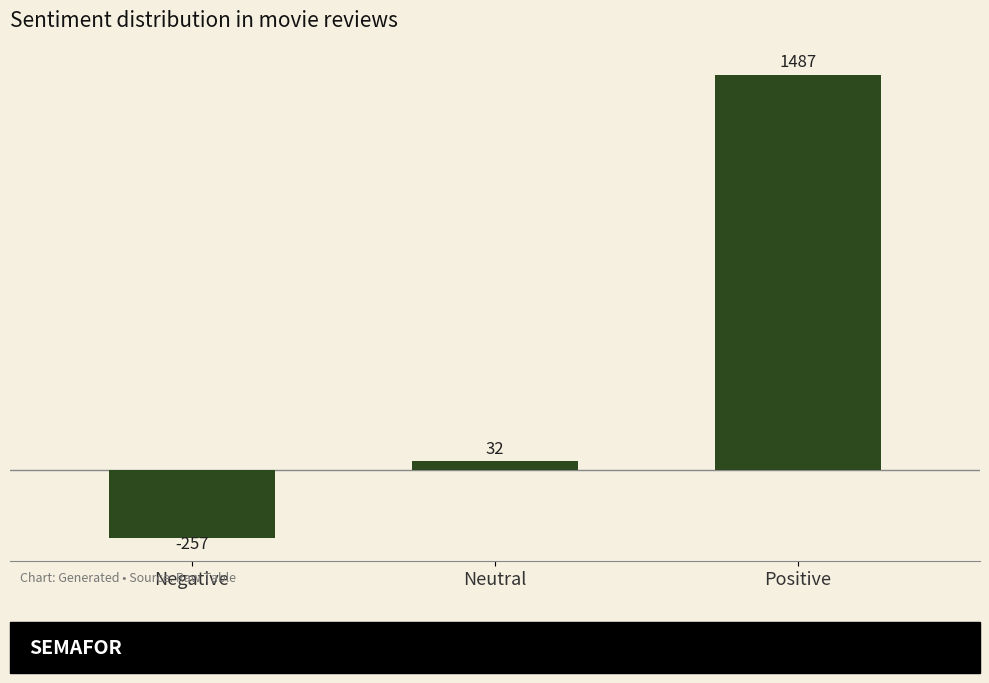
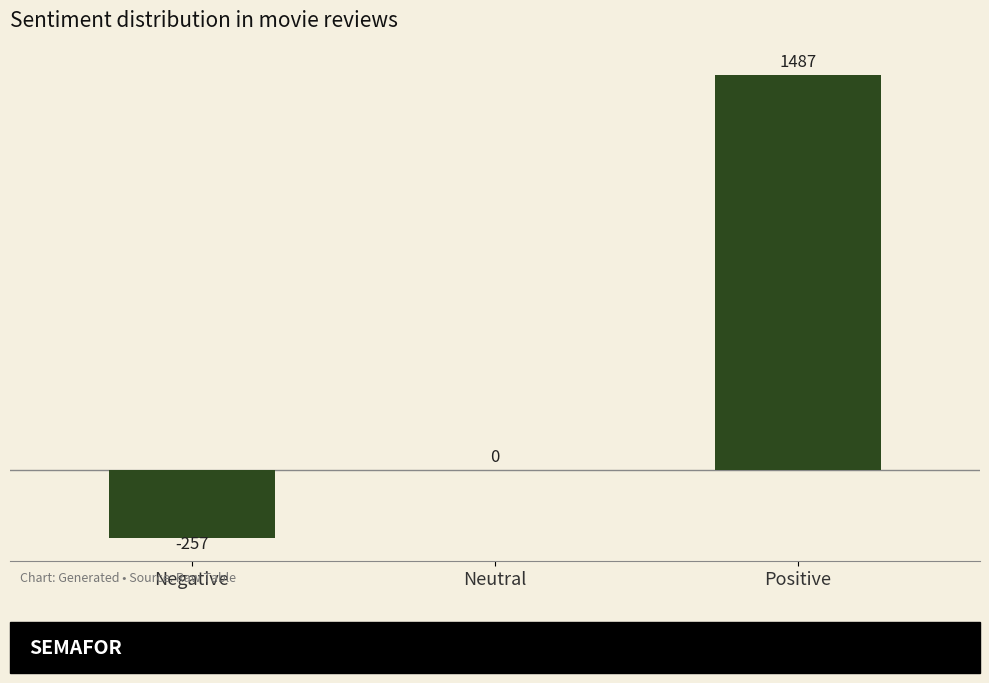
  {
    "Negative": -257,
-   "Neutral": 32,
+   "Neutral": 0,
    "Positive": 1487
  }
